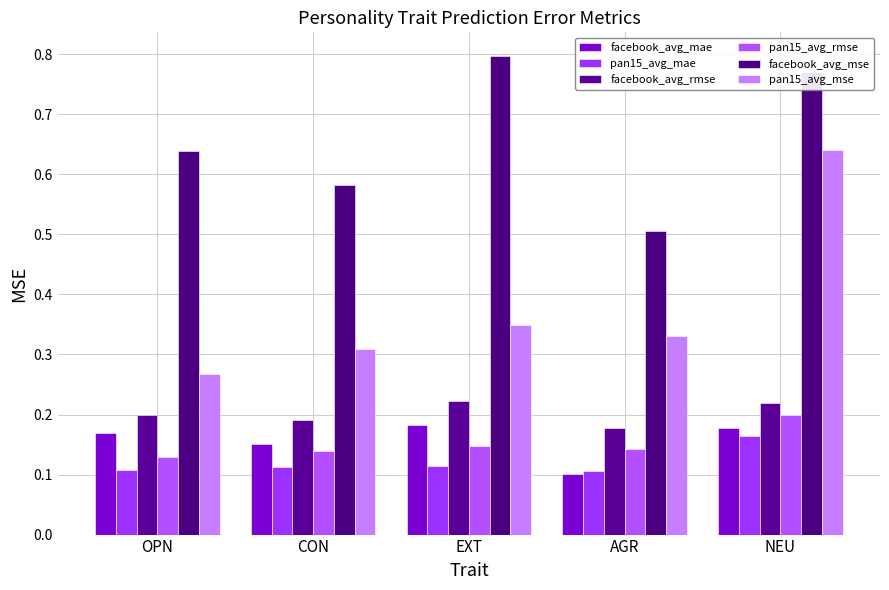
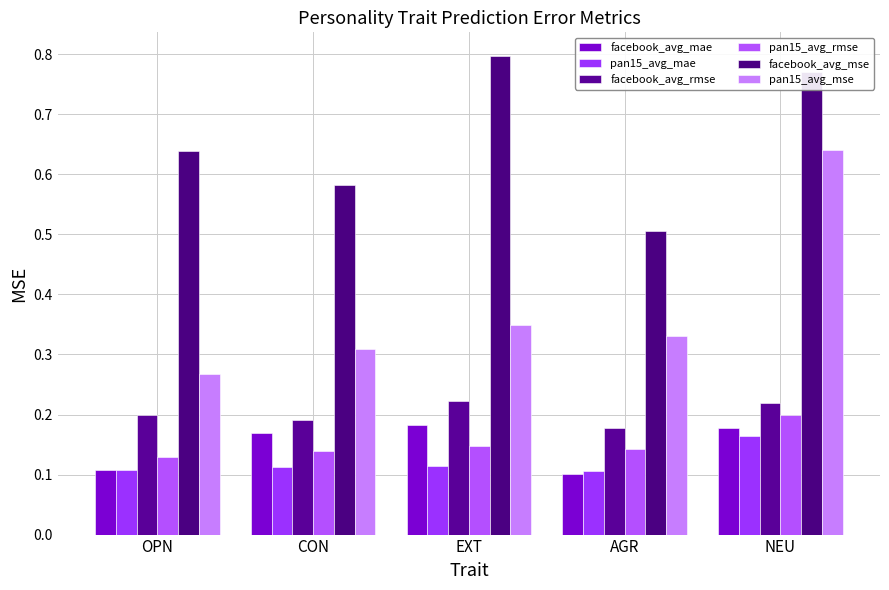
  {
    "facebook_avg_mae": {
-     "OPN": 0.17,
-     "CON": 0.15,
+     "OPN": 0.11,
+     "CON": 0.17,
      "EXT": 0.18,
      "AGR": 0.10,
      "NEU": 0.18
    }
  }
